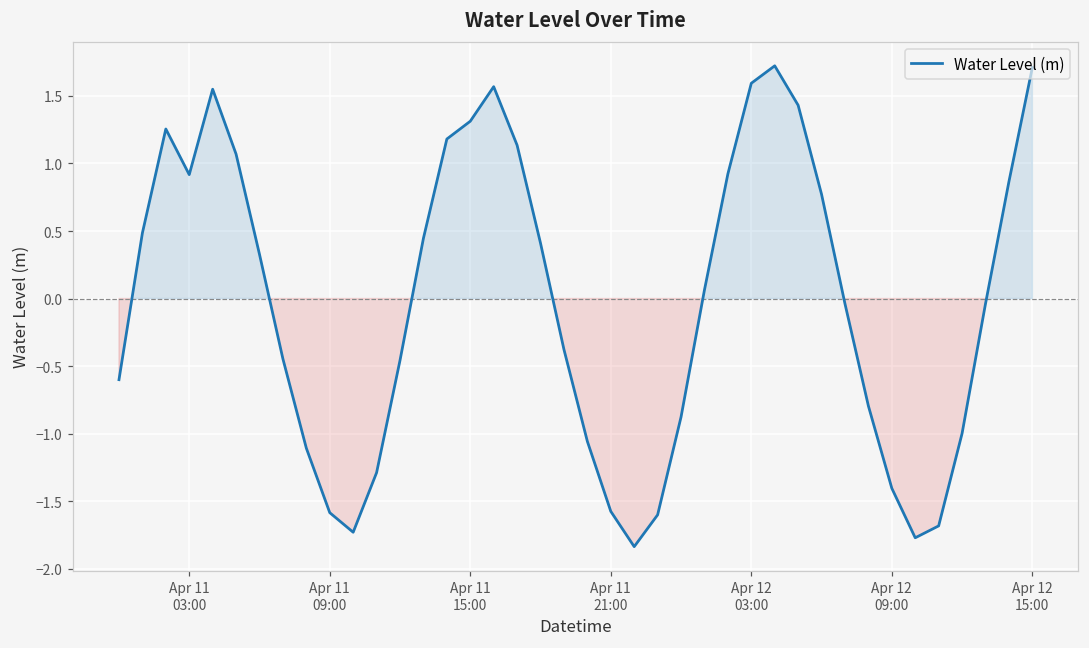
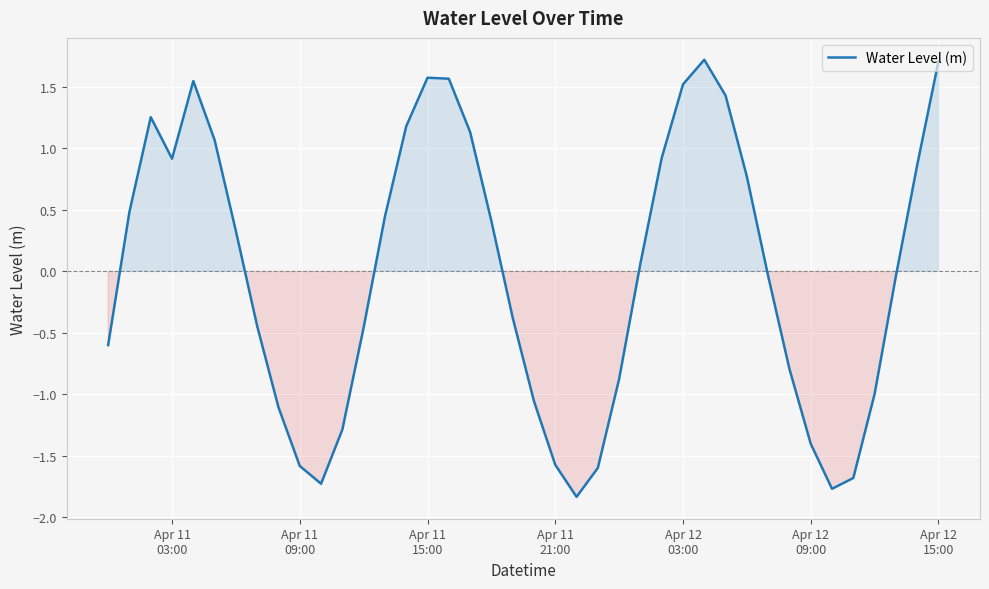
  {
    "Apr 11 03:00": 0.92,
    "Apr 11 09:00": -1.58,
-   "Apr 11 15:00": 1.31,
+   "Apr 11 15:00": 1.58,
    "Apr 11 21:00": -1.57,
-   "Apr 12 03:00": 1.59,
+   "Apr 12 03:00": 1.52,
    "Apr 12 09:00": -1.40
  }
